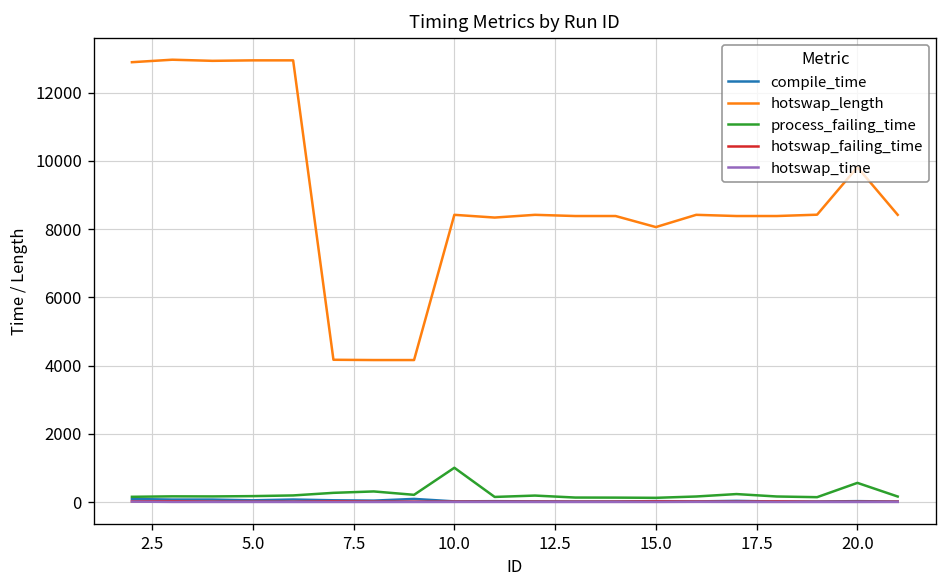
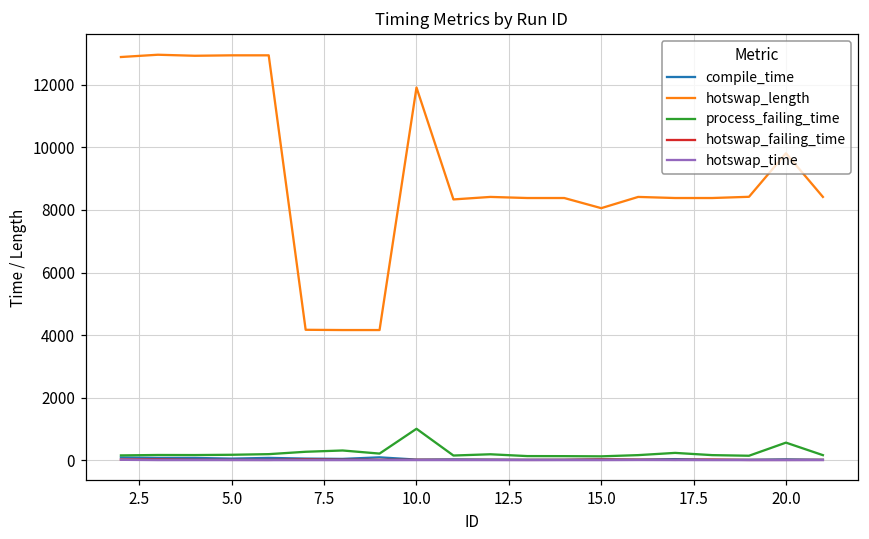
  {
    "hotswap_length": {
      "5.0": 12900,
-     "10.0": 8400,
+     "10.0": 11900,
      "15.0": 8100
    },
    "process_failing_time": {
      "5.0": 200,
      "10.0": 1000,
      "15.0": 100,
      "20.0": 600
    }
  }
